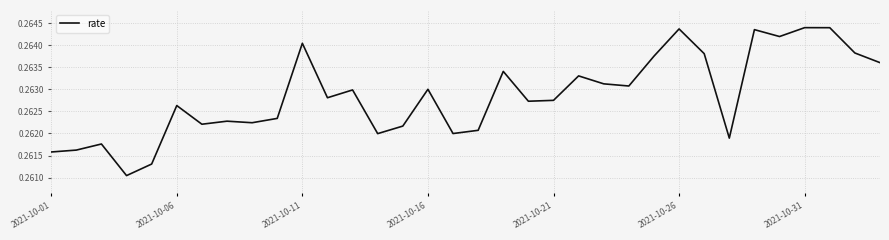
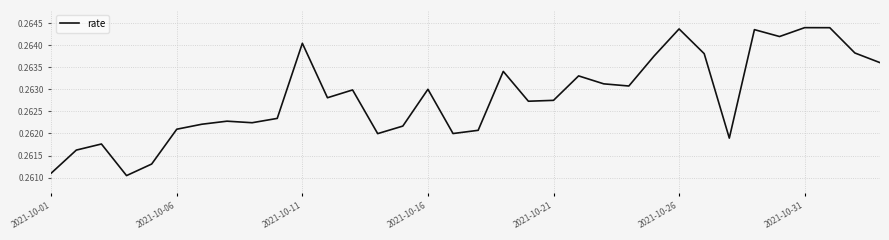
  {
-   "2021-10-01": 0.2616,
-   "2021-10-06": 0.2626,
+   "2021-10-01": 0.2611,
+   "2021-10-06": 0.2621,
    "2021-10-11": 0.2640,
    "2021-10-16": 0.2630,
    "2021-10-21": 0.2628,
    "2021-10-26": 0.2644,
    "2021-10-31": 0.2644
  }
